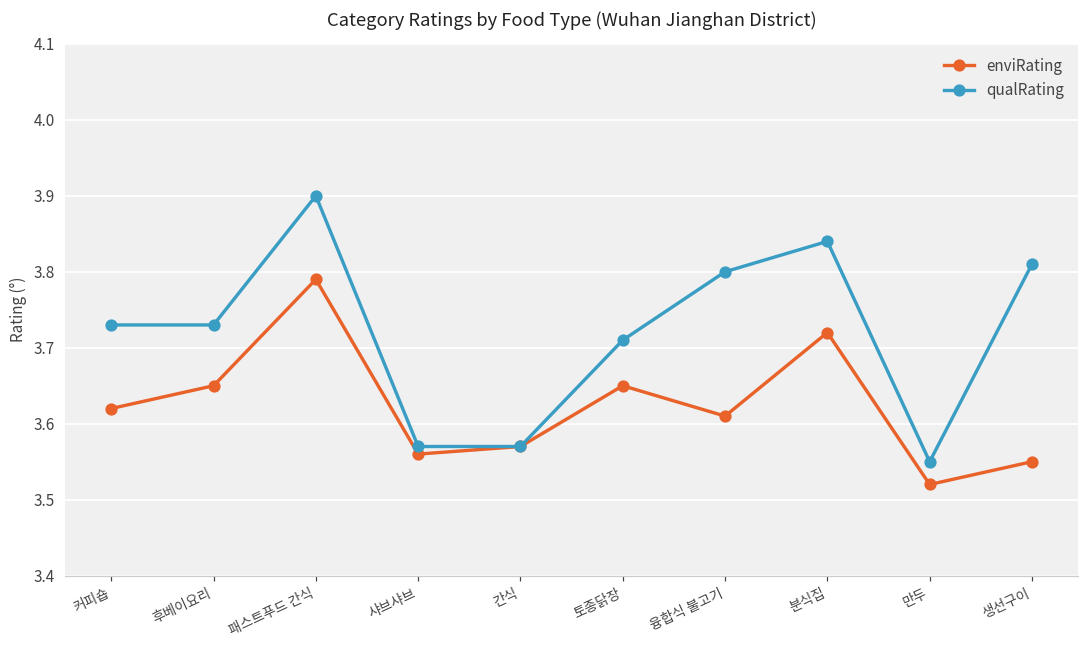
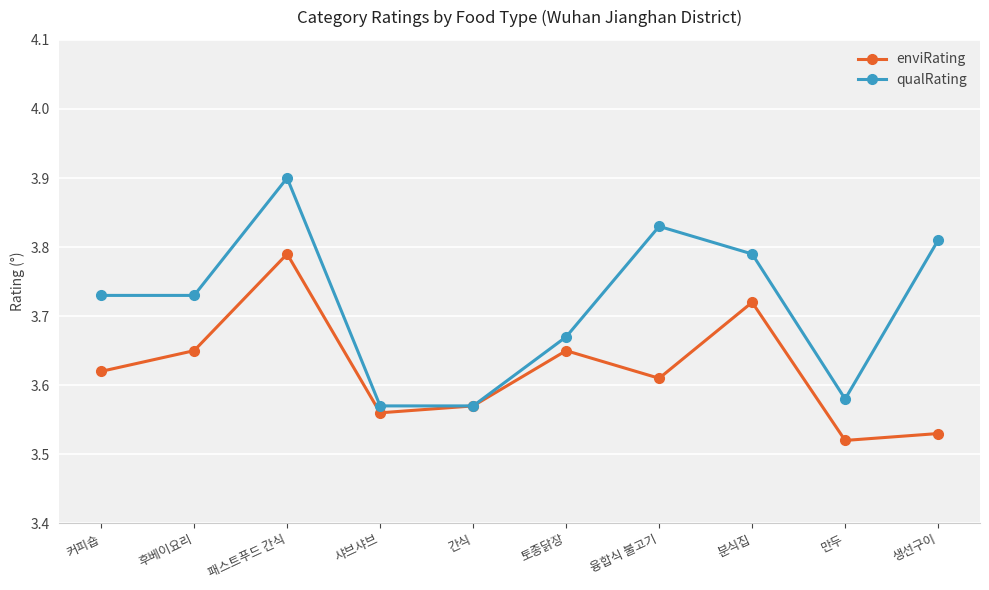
  {
    "enviRating": {
      "커피숍": 3.62,
      "후베이요리": 3.65,
      "패스트푸드 간식": 3.79,
      "샤브샤브": 3.56,
      "토종닭장": 3.65,
      "융합식 불고기": 3.61,
      "분식집": 3.72,
      "만두": 3.52,
-     "생선구이": 3.55
+     "생선구이": 3.53
    },
    "qualRating": {
      "커피숍": 3.73,
      "후베이요리": 3.73,
      "패스트푸드 간식": 3.90,
      "샤브샤브": 3.57,
-     "토종닭장": 3.71,
-     "융합식 불고기": 3.80,
-     "분식집": 3.84,
-     "만두": 3.55,
+     "토종닭장": 3.67,
+     "융합식 불고기": 3.83,
+     "분식집": 3.79,
+     "만두": 3.58,
      "생선구이": 3.81
    }
  }
